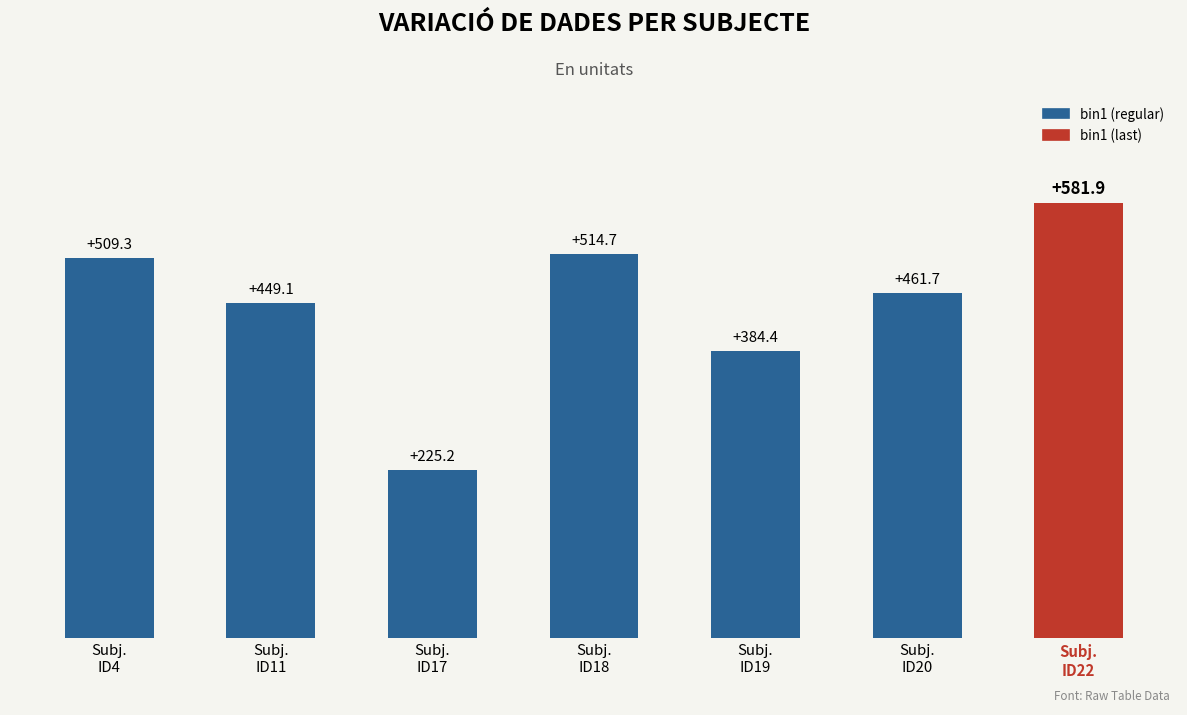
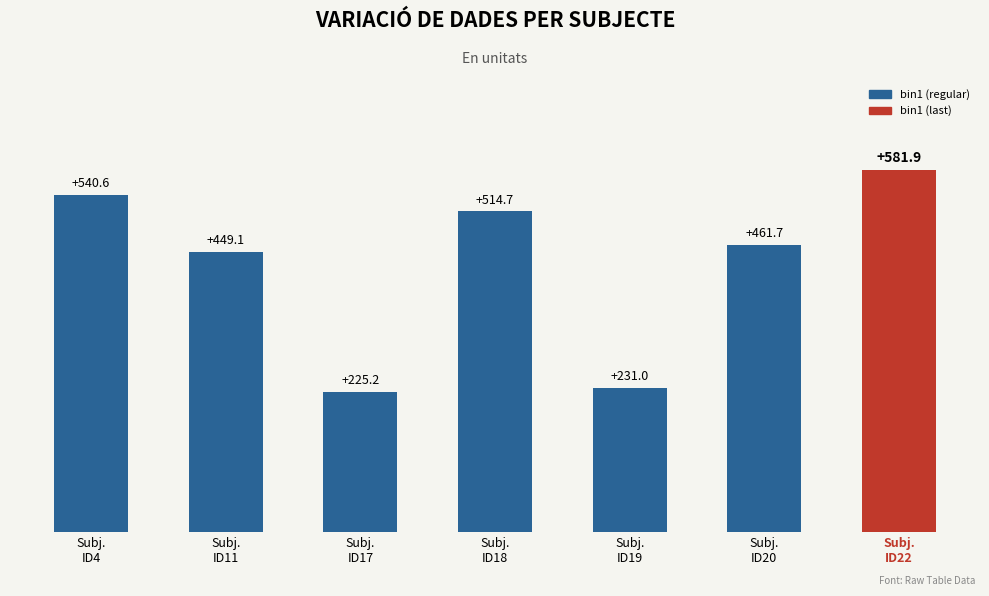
  {
-   "Subj. ID4": "+509.3",
+   "Subj. ID4": "+540.6",
    "Subj. ID11": "+449.1",
    "Subj. ID17": "+225.2",
    "Subj. ID18": "+514.7",
-   "Subj. ID19": "+384.4",
+   "Subj. ID19": "+231.0",
    "Subj. ID20": "+461.7",
    "Subj. ID22": "+581.9"
  }
